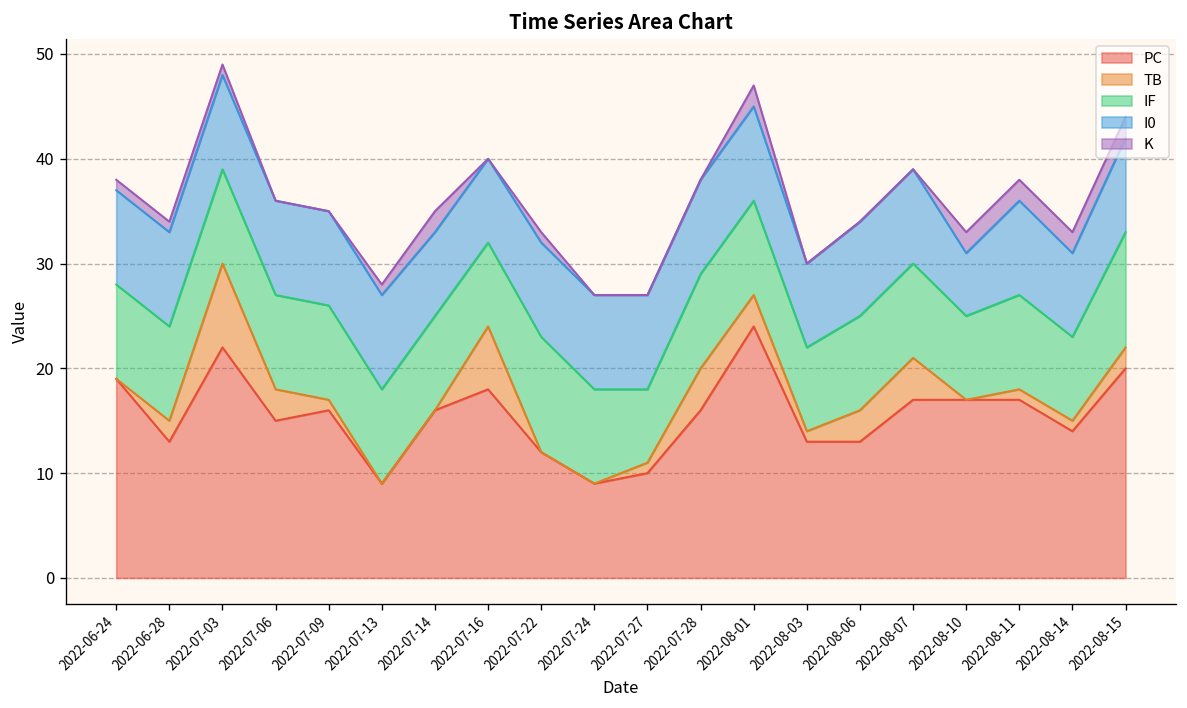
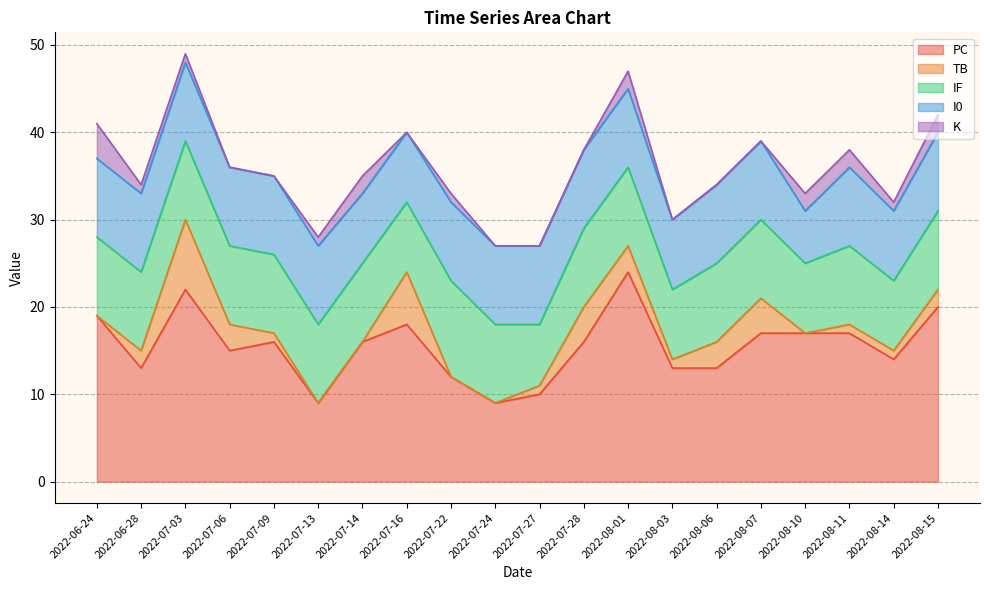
  {
    "IF": {
      "2022-06-24": 9,
      "2022-06-28": 9,
      "2022-07-03": 9,
      "2022-07-06": 9,
      "2022-07-09": 9,
      "2022-07-13": 9,
      "2022-07-14": 9,
      "2022-07-16": 8,
      "2022-07-22": 11,
      "2022-07-24": 9,
      "2022-07-27": 7,
      "2022-07-28": 9,
      "2022-08-01": 9,
      "2022-08-03": 8,
      "2022-08-06": 9,
      "2022-08-07": 9,
      "2022-08-10": 8,
      "2022-08-11": 9,
      "2022-08-14": 8,
-     "2022-08-15": 11
+     "2022-08-15": 9
    },
    "I0": {
      "2022-06-24": 9,
      "2022-06-28": 9,
      "2022-07-03": 9,
      "2022-07-13": 9,
      "2022-07-14": 8,
      "2022-07-22": 9,
      "2022-08-01": 9,
      "2022-08-10": 6,
      "2022-08-11": 9,
      "2022-08-14": 8
    },
    "K": {
-     "2022-06-24": 1,
+     "2022-06-24": 4,
      "2022-06-28": 1,
      "2022-07-03": 1,
      "2022-07-13": 1,
      "2022-07-14": 2,
      "2022-07-22": 1,
      "2022-08-01": 2,
      "2022-08-10": 2,
      "2022-08-11": 2,
-     "2022-08-14": 2
+     "2022-08-14": 1
    }
  }
